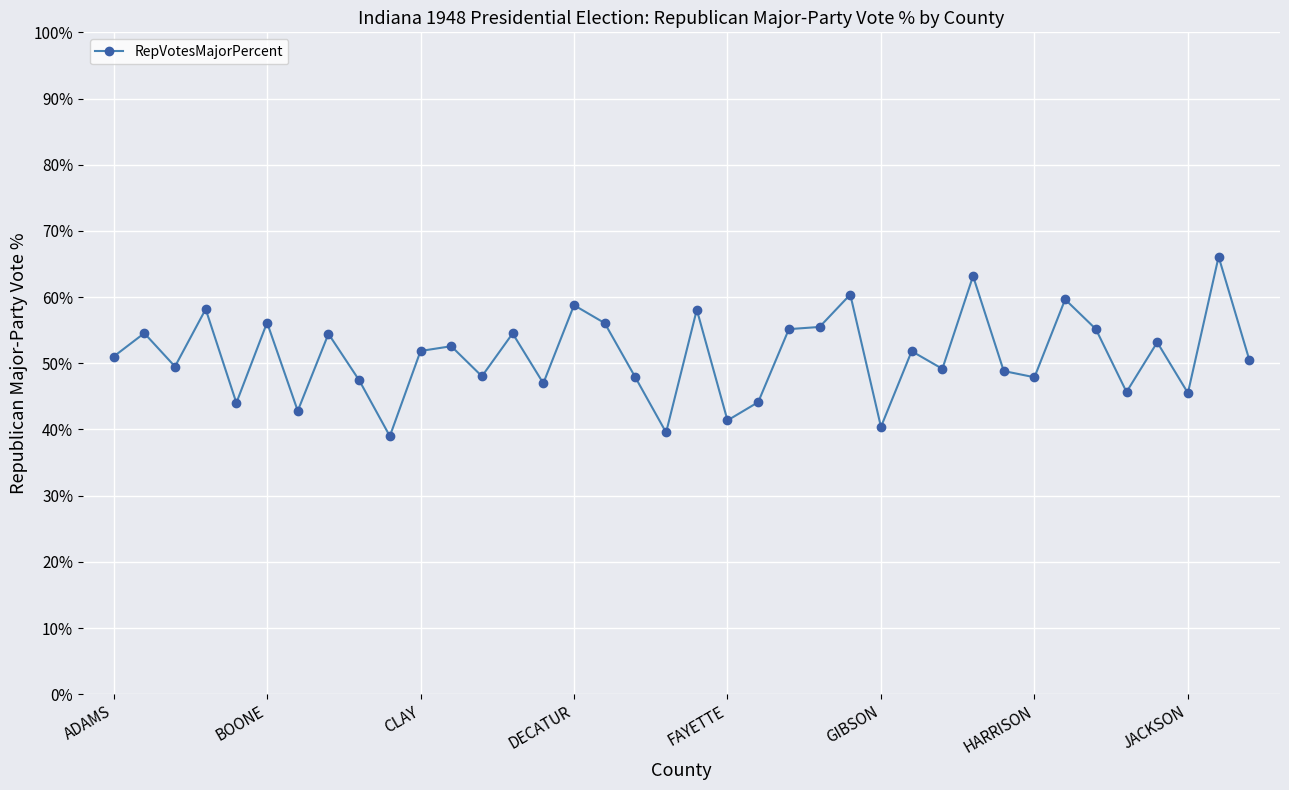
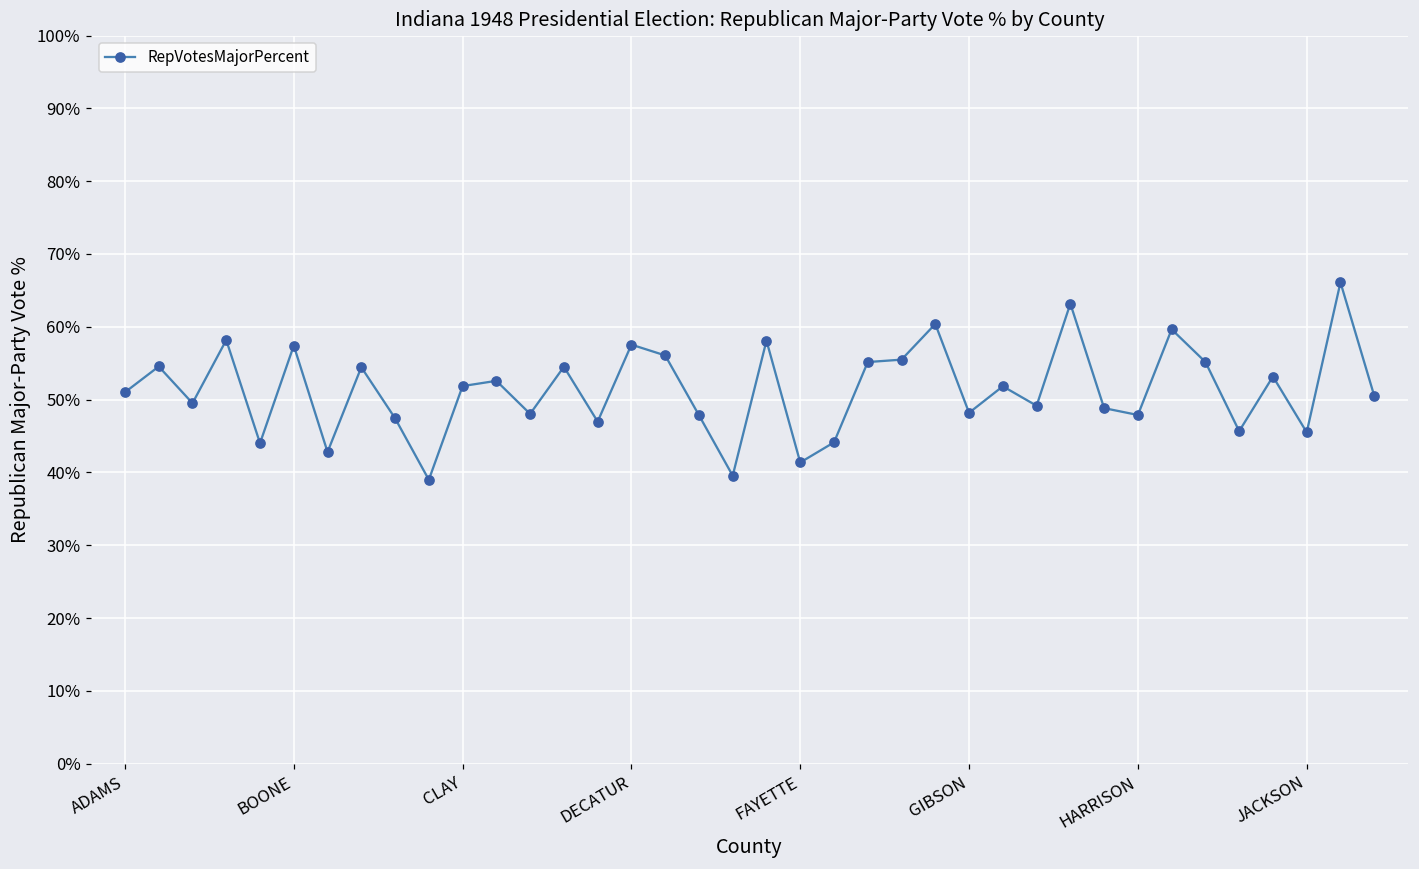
  {
    "ADAMS": "51%",
-   "BOONE": "56%",
+   "BOONE": "57%",
    "CLAY": "52%",
-   "DECATUR": "59%",
+   "DECATUR": "58%",
    "FAYETTE": "41%",
-   "GIBSON": "40%",
+   "GIBSON": "48%",
    "HARRISON": "48%",
    "JACKSON": "46%"
  }
